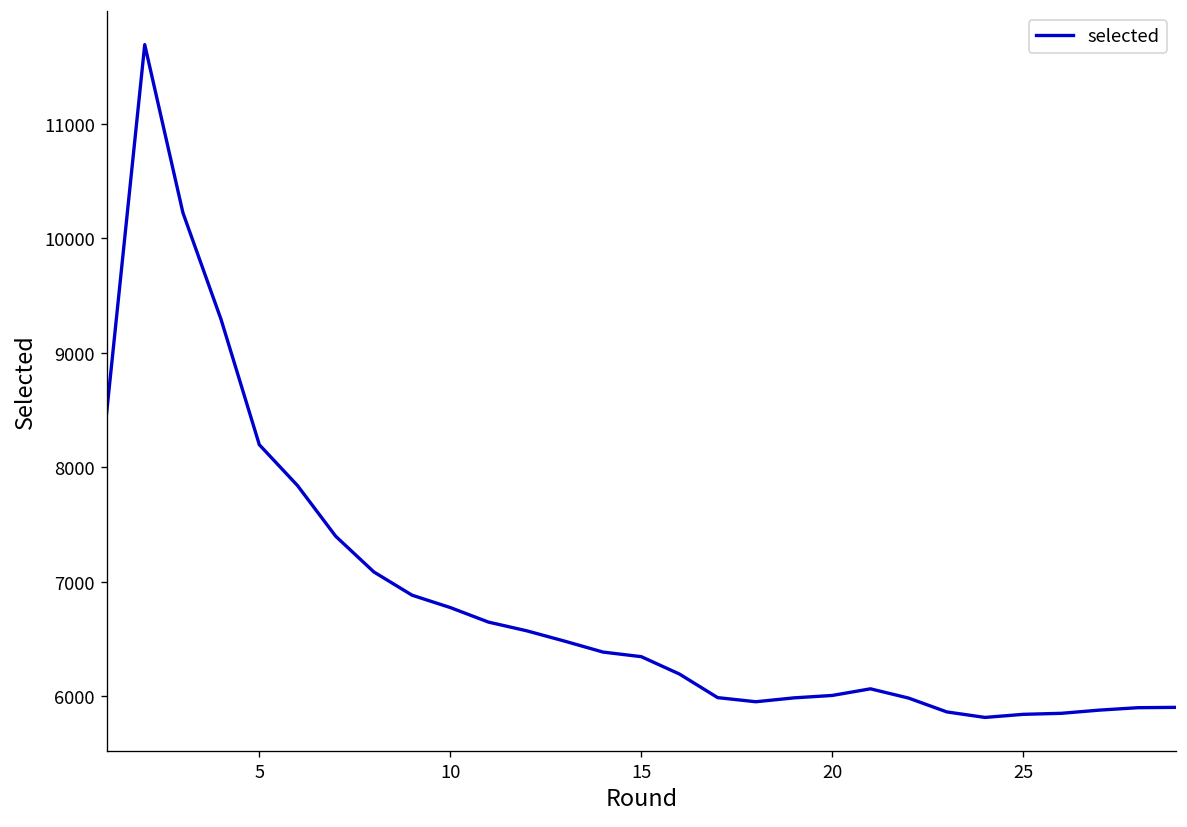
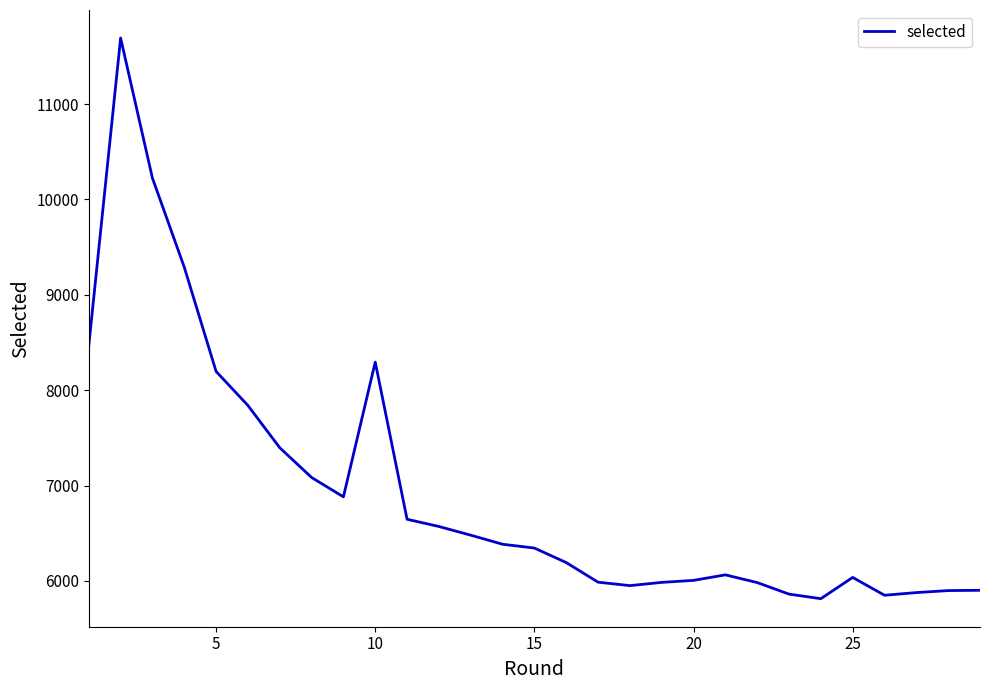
  {
    "5": 8200,
-   "10": 6800,
+   "10": 8300,
    "15": 6300,
    "20": 6000,
-   "25": 5800
+   "25": 6000
  }
